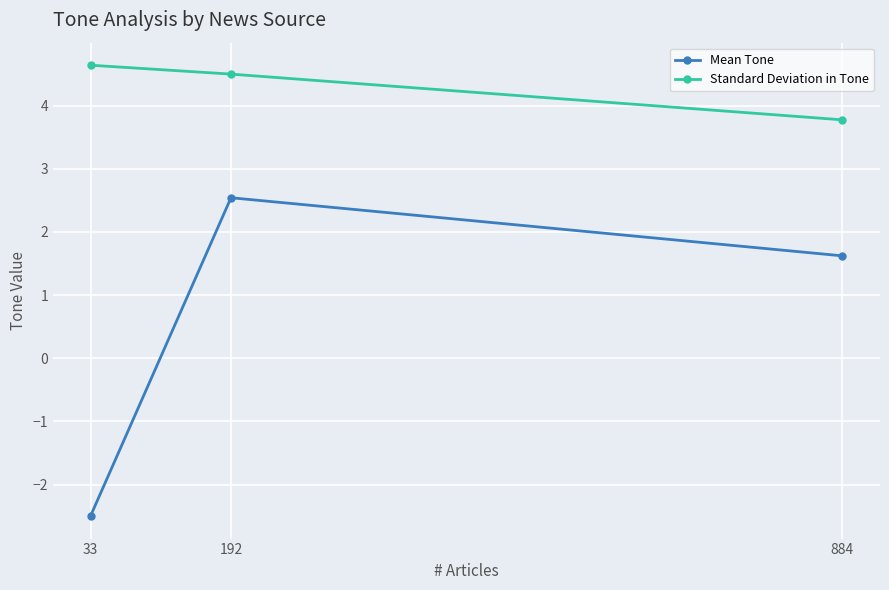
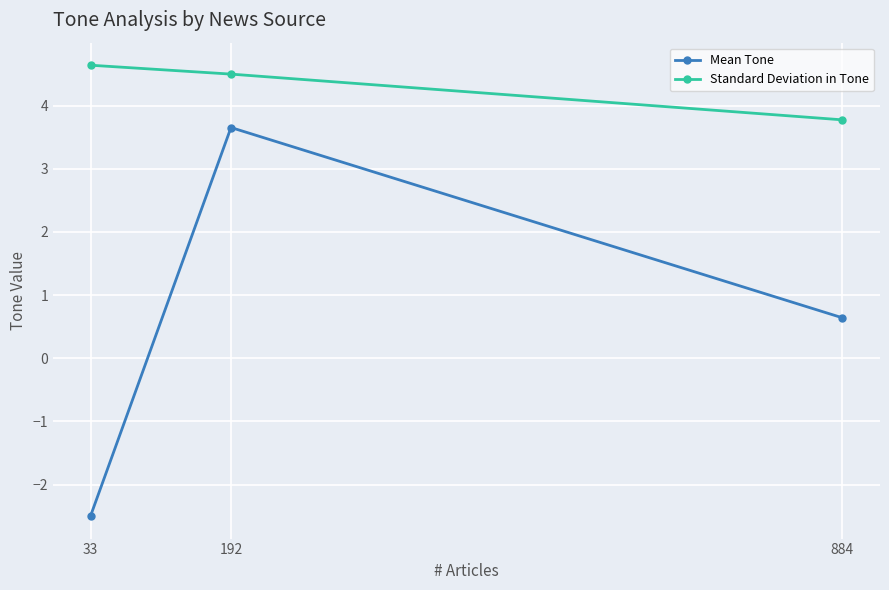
  {
    "Mean Tone": {
      "33": -2.5,
-     "192": 2.5,
-     "884": 1.6
+     "192": 3.7,
+     "884": 0.6
    },
    "Standard Deviation in Tone": {
      "33": 4.6,
      "192": 4.5,
      "884": 3.8
    }
  }
